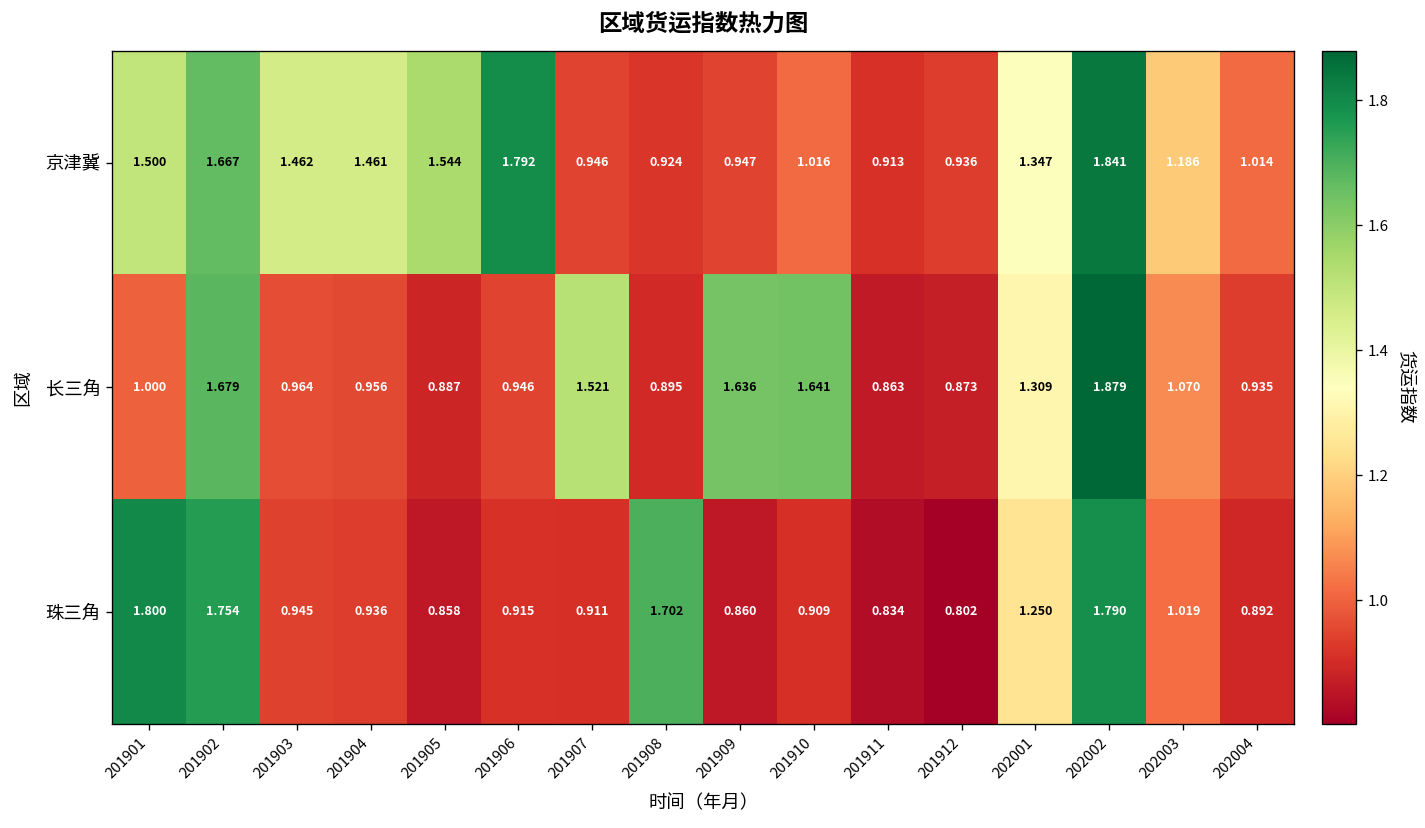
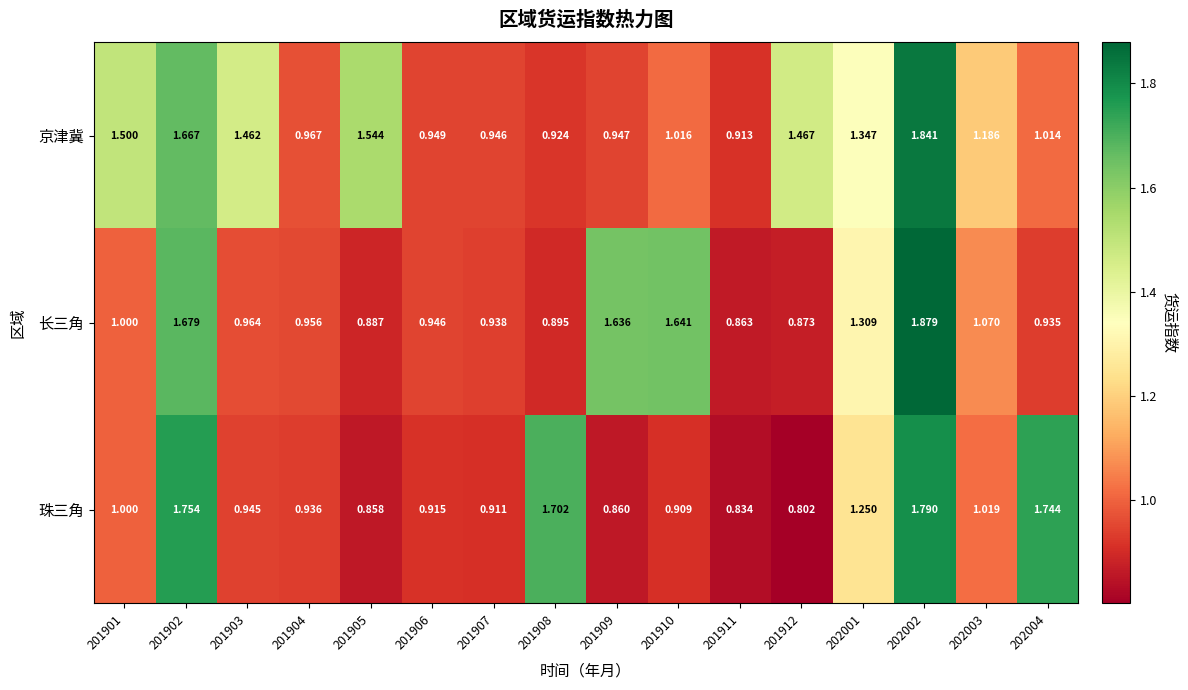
  {
    "京津冀": {
      "201901": 1.500,
      "201902": 1.667,
      "201903": 1.462,
-     "201904": 1.461,
+     "201904": 0.967,
      "201905": 1.544,
-     "201906": 1.792,
+     "201906": 0.949,
      "201907": 0.946,
      "201908": 0.924,
      "201909": 0.947,
      "201910": 1.016,
      "201911": 0.913,
-     "201912": 0.936,
+     "201912": 1.467,
      "202001": 1.347,
      "202002": 1.841,
      "202003": 1.186,
      "202004": 1.014
    },
    "长三角": {
      "201901": 1.000,
      "201902": 1.679,
      "201903": 0.964,
      "201904": 0.956,
      "201905": 0.887,
      "201906": 0.946,
-     "201907": 1.521,
+     "201907": 0.938,
      "201908": 0.895,
      "201909": 1.636,
      "201910": 1.641,
      "201911": 0.863,
      "201912": 0.873,
      "202001": 1.309,
      "202002": 1.879,
      "202003": 1.070,
      "202004": 0.935
    },
    "珠三角": {
-     "201901": 1.800,
+     "201901": 1.000,
      "201902": 1.754,
      "201903": 0.945,
      "201904": 0.936,
      "201905": 0.858,
      "201906": 0.915,
      "201907": 0.911,
      "201908": 1.702,
      "201909": 0.860,
      "201910": 0.909,
      "201911": 0.834,
      "201912": 0.802,
      "202001": 1.250,
      "202002": 1.790,
      "202003": 1.019,
-     "202004": 0.892
+     "202004": 1.744
    }
  }
